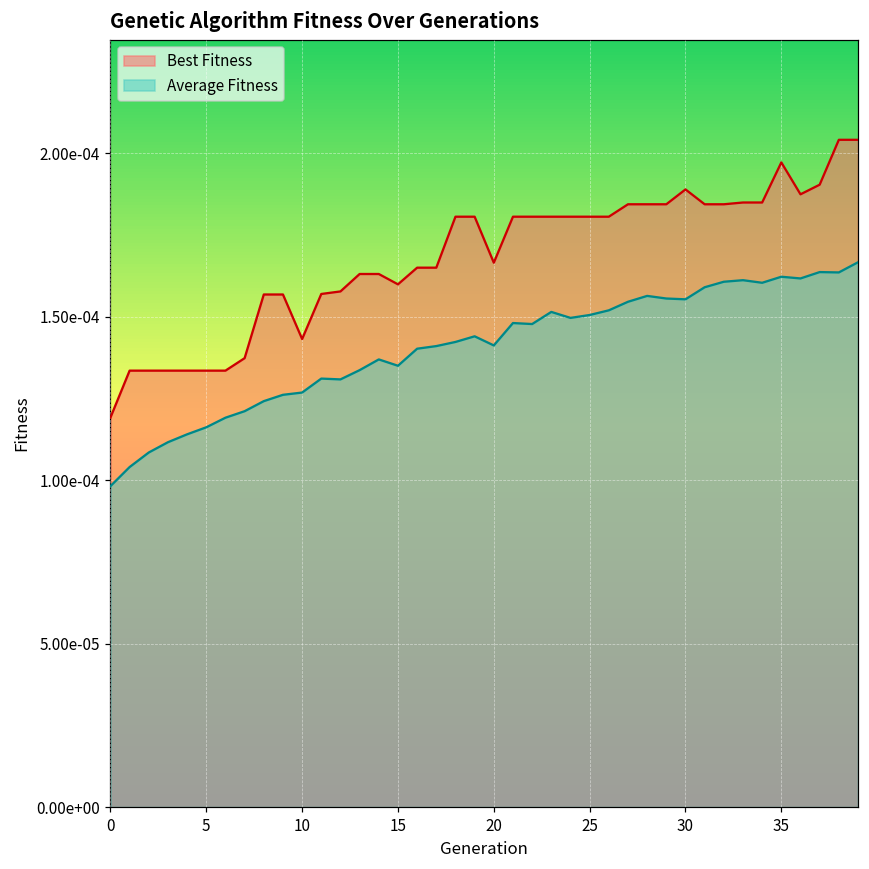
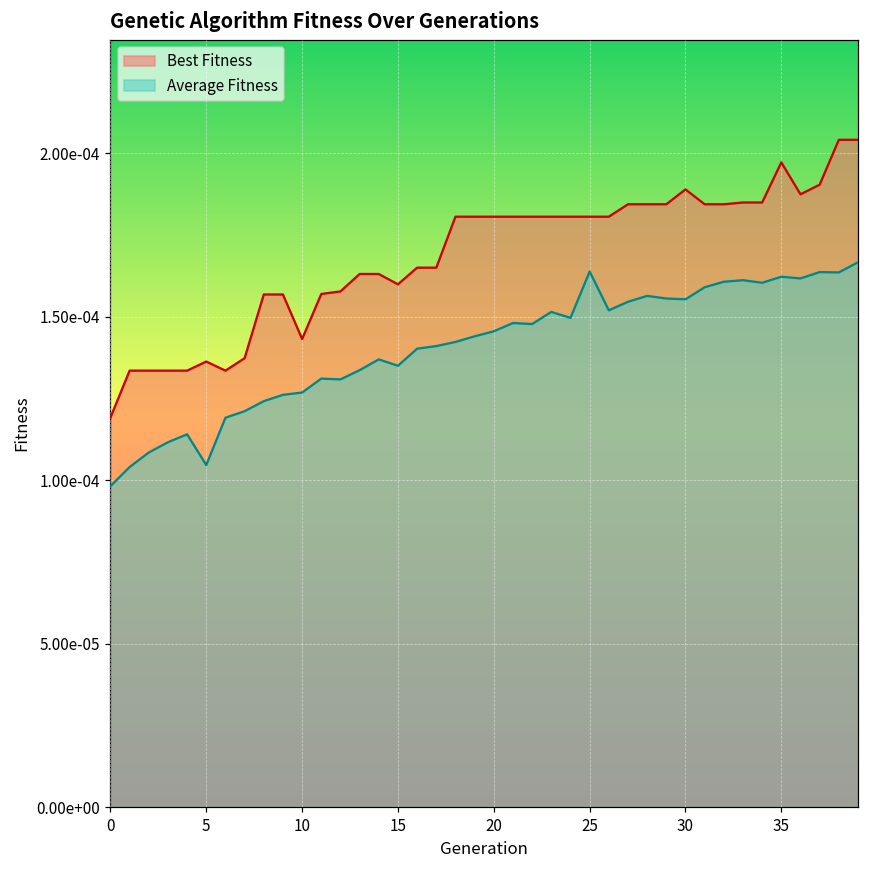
  {
    "Best Fitness": {
      "0": 0.000119,
-     "5": 0.000134,
+     "5": 0.000136,
      "10": 0.000143,
      "15": 0.000160,
-     "20": 0.000167,
+     "20": 0.000181,
      "25": 0.000181,
      "30": 0.000189,
      "35": 0.000197
    },
    "Average Fitness": {
      "0": 0.000098,
-     "5": 0.000116,
+     "5": 0.000105,
      "10": 0.000127,
      "15": 0.000135,
-     "20": 0.000141,
-     "25": 0.000151,
+     "20": 0.000146,
+     "25": 0.000164,
      "30": 0.000155,
      "35": 0.000162
    }
  }
